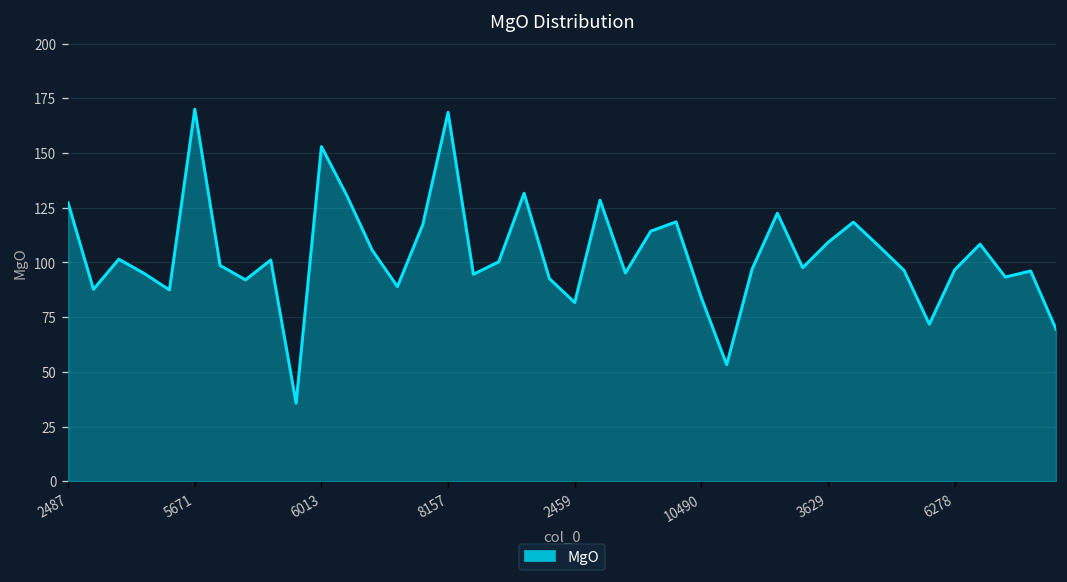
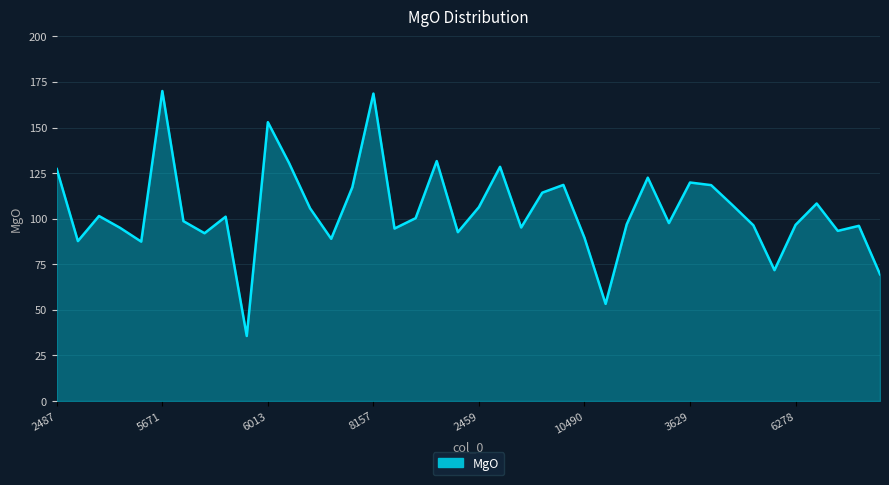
  {
    "2487": 127,
    "5671": 170,
    "6013": 153,
    "8157": 169,
-   "2459": 82,
-   "10490": 84,
-   "3629": 109,
+   "2459": 106,
+   "10490": 90,
+   "3629": 120,
    "6278": 97
  }
